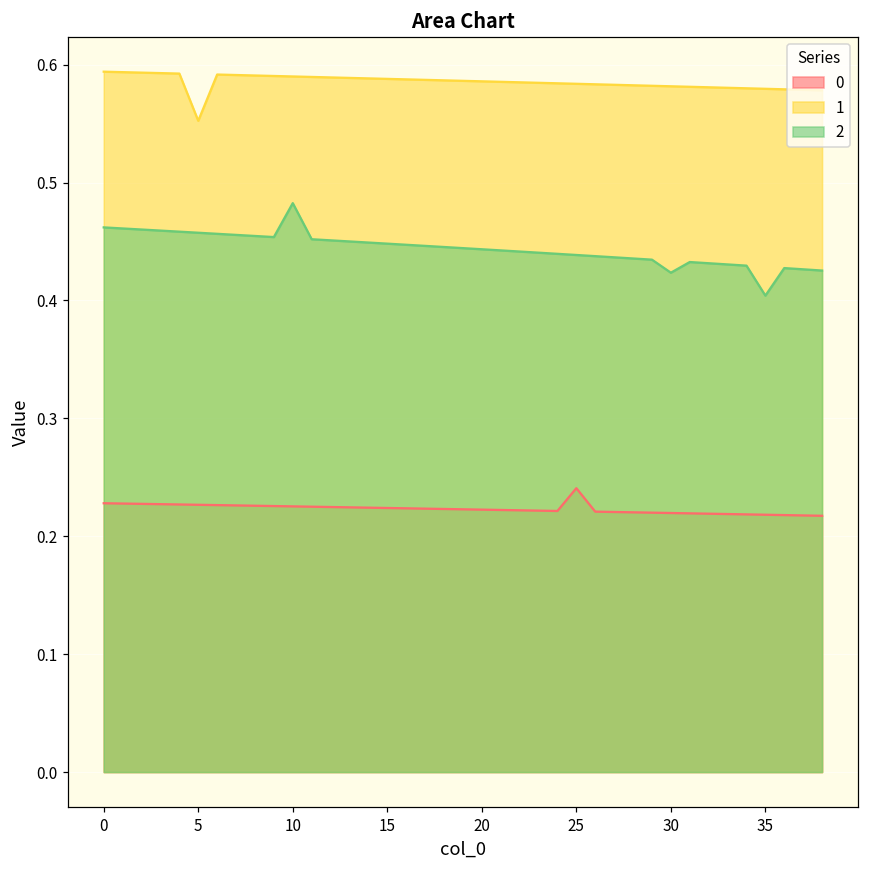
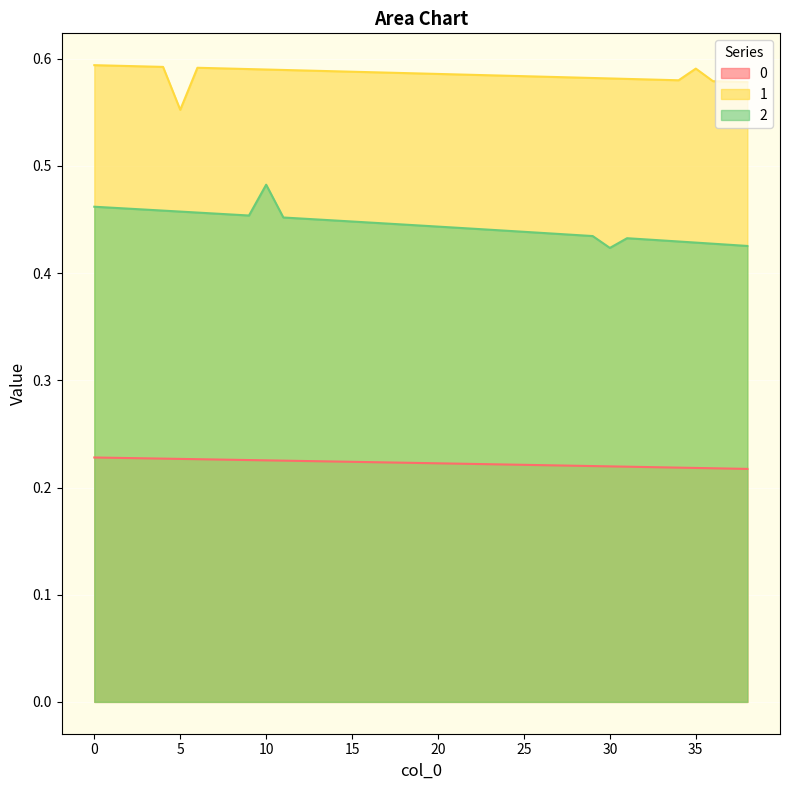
  {
    "0": {
      "0": 0.228,
      "5": 0.227,
      "10": 0.225,
      "15": 0.224,
      "20": 0.223,
-     "25": 0.241,
+     "25": 0.221,
      "30": 0.220,
      "35": 0.218
    },
    "1": {
      "0": 0.594,
      "5": 0.552,
      "10": 0.590,
      "15": 0.588,
      "20": 0.586,
      "25": 0.584,
      "30": 0.582,
-     "35": 0.580
+     "35": 0.591
    },
    "2": {
      "0": 0.462,
      "5": 0.457,
      "10": 0.483,
      "15": 0.448,
      "20": 0.443,
      "25": 0.439,
      "30": 0.424,
-     "35": 0.404
+     "35": 0.429
    }
  }
